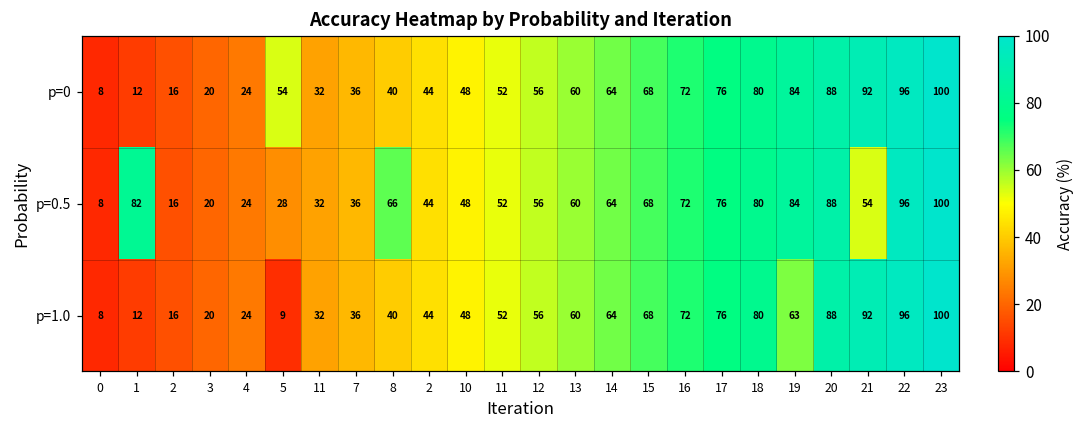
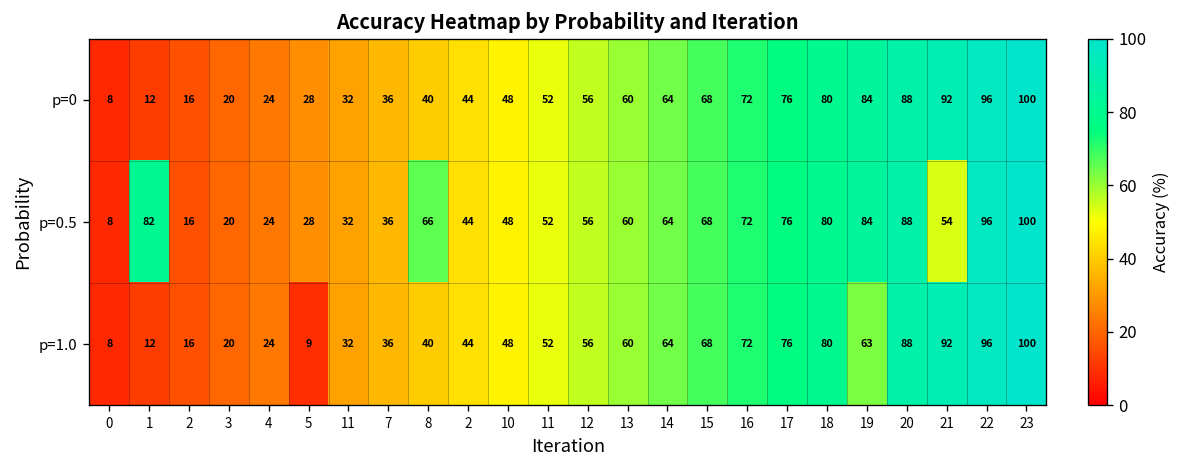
  {
    "p=0": {
      "0": 8,
      "1": 12,
      "3": 20,
      "4": 24,
-     "5": 54,
+     "5": 28,
      "7": 36,
      "8": 40,
      "10": 48,
      "12": 56,
      "13": 60,
      "14": 64,
      "15": 68,
      "16": 72,
      "17": 76,
      "18": 80,
      "19": 84,
      "20": 88,
      "21": 92,
      "22": 96,
      "23": 100
    },
    "p=0.5": {
      "0": 8,
      "1": 82,
      "3": 20,
      "4": 24,
      "5": 28,
      "7": 36,
      "8": 66,
      "10": 48,
      "12": 56,
      "13": 60,
      "14": 64,
      "15": 68,
      "16": 72,
      "17": 76,
      "18": 80,
      "19": 84,
      "20": 88,
      "21": 54,
      "22": 96,
      "23": 100
    },
    "p=1.0": {
      "0": 8,
      "1": 12,
      "3": 20,
      "4": 24,
      "5": 9,
      "7": 36,
      "8": 40,
      "10": 48,
      "12": 56,
      "13": 60,
      "14": 64,
      "15": 68,
      "16": 72,
      "17": 76,
      "18": 80,
      "19": 63,
      "20": 88,
      "21": 92,
      "22": 96,
      "23": 100
    }
  }
